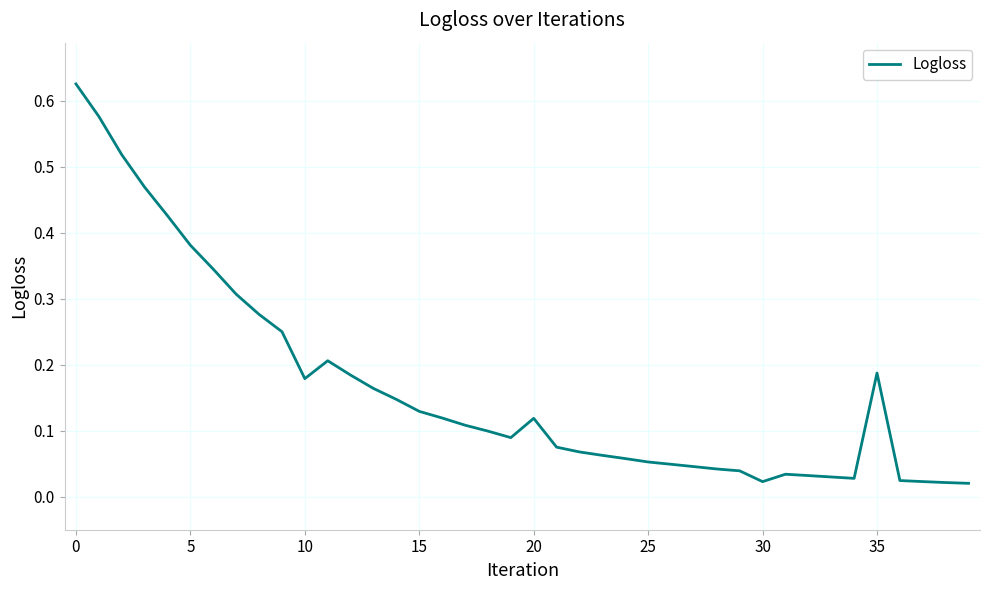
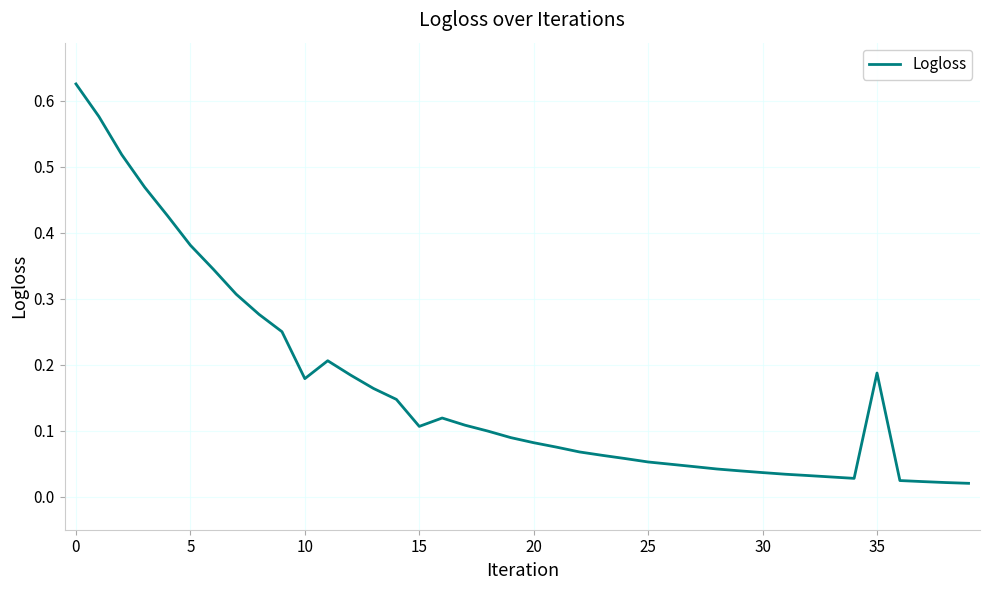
  {
    "0": 0.63,
    "5": 0.38,
    "10": 0.18,
-   "15": 0.13,
-   "20": 0.12,
+   "15": 0.11,
+   "20": 0.08,
    "25": 0.05,
-   "30": 0.02,
+   "30": 0.04,
    "35": 0.19
  }
